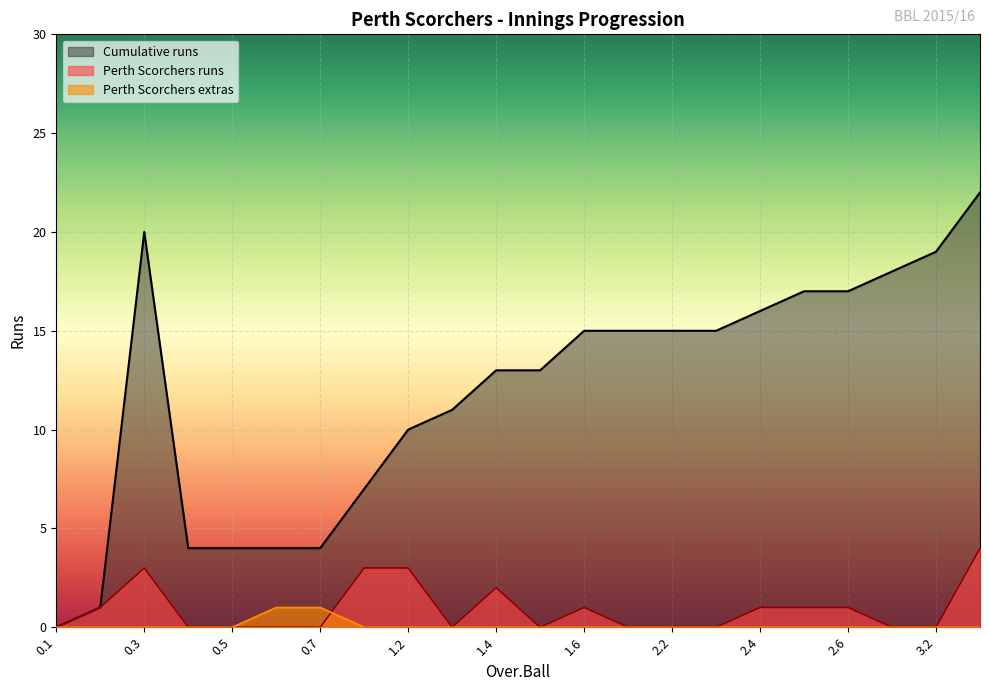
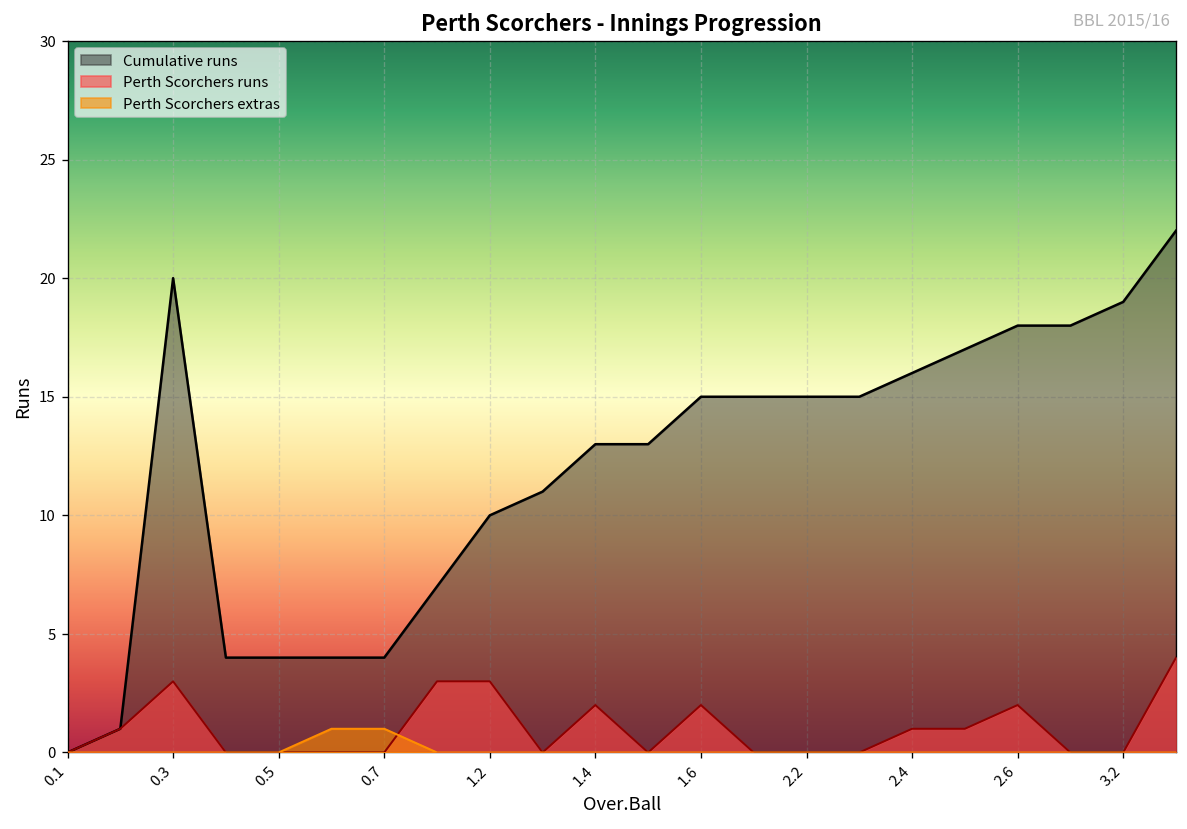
  {
    "Cumulative runs": {
      "0.3": 20,
      "0.5": 4,
      "0.7": 4,
      "1.2": 10,
      "1.4": 13,
      "1.6": 15,
      "2.2": 15,
      "2.4": 16,
-     "2.6": 17,
+     "2.6": 18,
      "3.2": 19
    },
    "Perth Scorchers runs": {
      "0.3": 3,
      "0.7": 0,
      "1.2": 3,
      "1.4": 2,
-     "1.6": 1,
+     "1.6": 2,
      "2.4": 1,
-     "2.6": 1
+     "2.6": 2
    },
    "Perth Scorchers extras": {
      "0.3": 0,
      "0.7": 1,
      "1.2": 0,
      "1.4": 0,
      "1.6": 0,
      "2.4": 0,
      "2.6": 0
    }
  }
